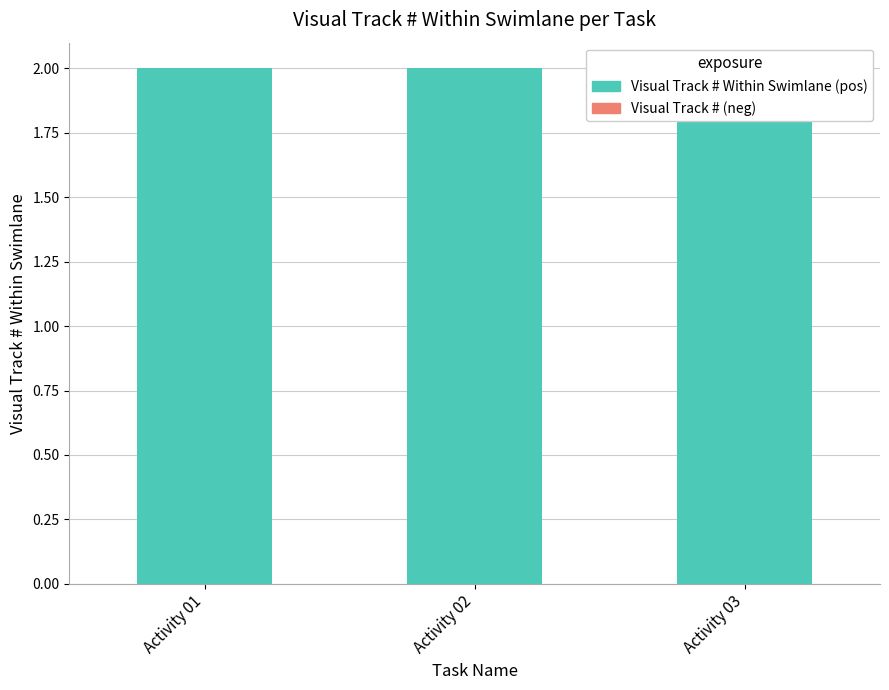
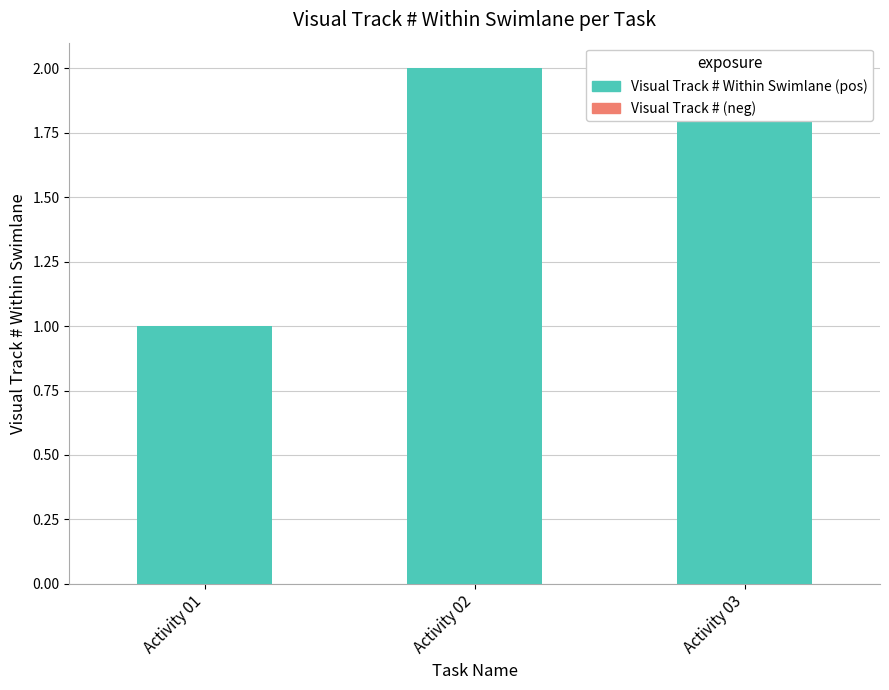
  {
    "Visual Track # Within Swimlane (pos)": {
-     "Activity 01": 2,
+     "Activity 01": 1,
      "Activity 02": 2
    },
    "Visual Track # (neg)": {
      "Activity 01": 0,
      "Activity 02": 0,
      "Activity 03": 0
    }
  }
